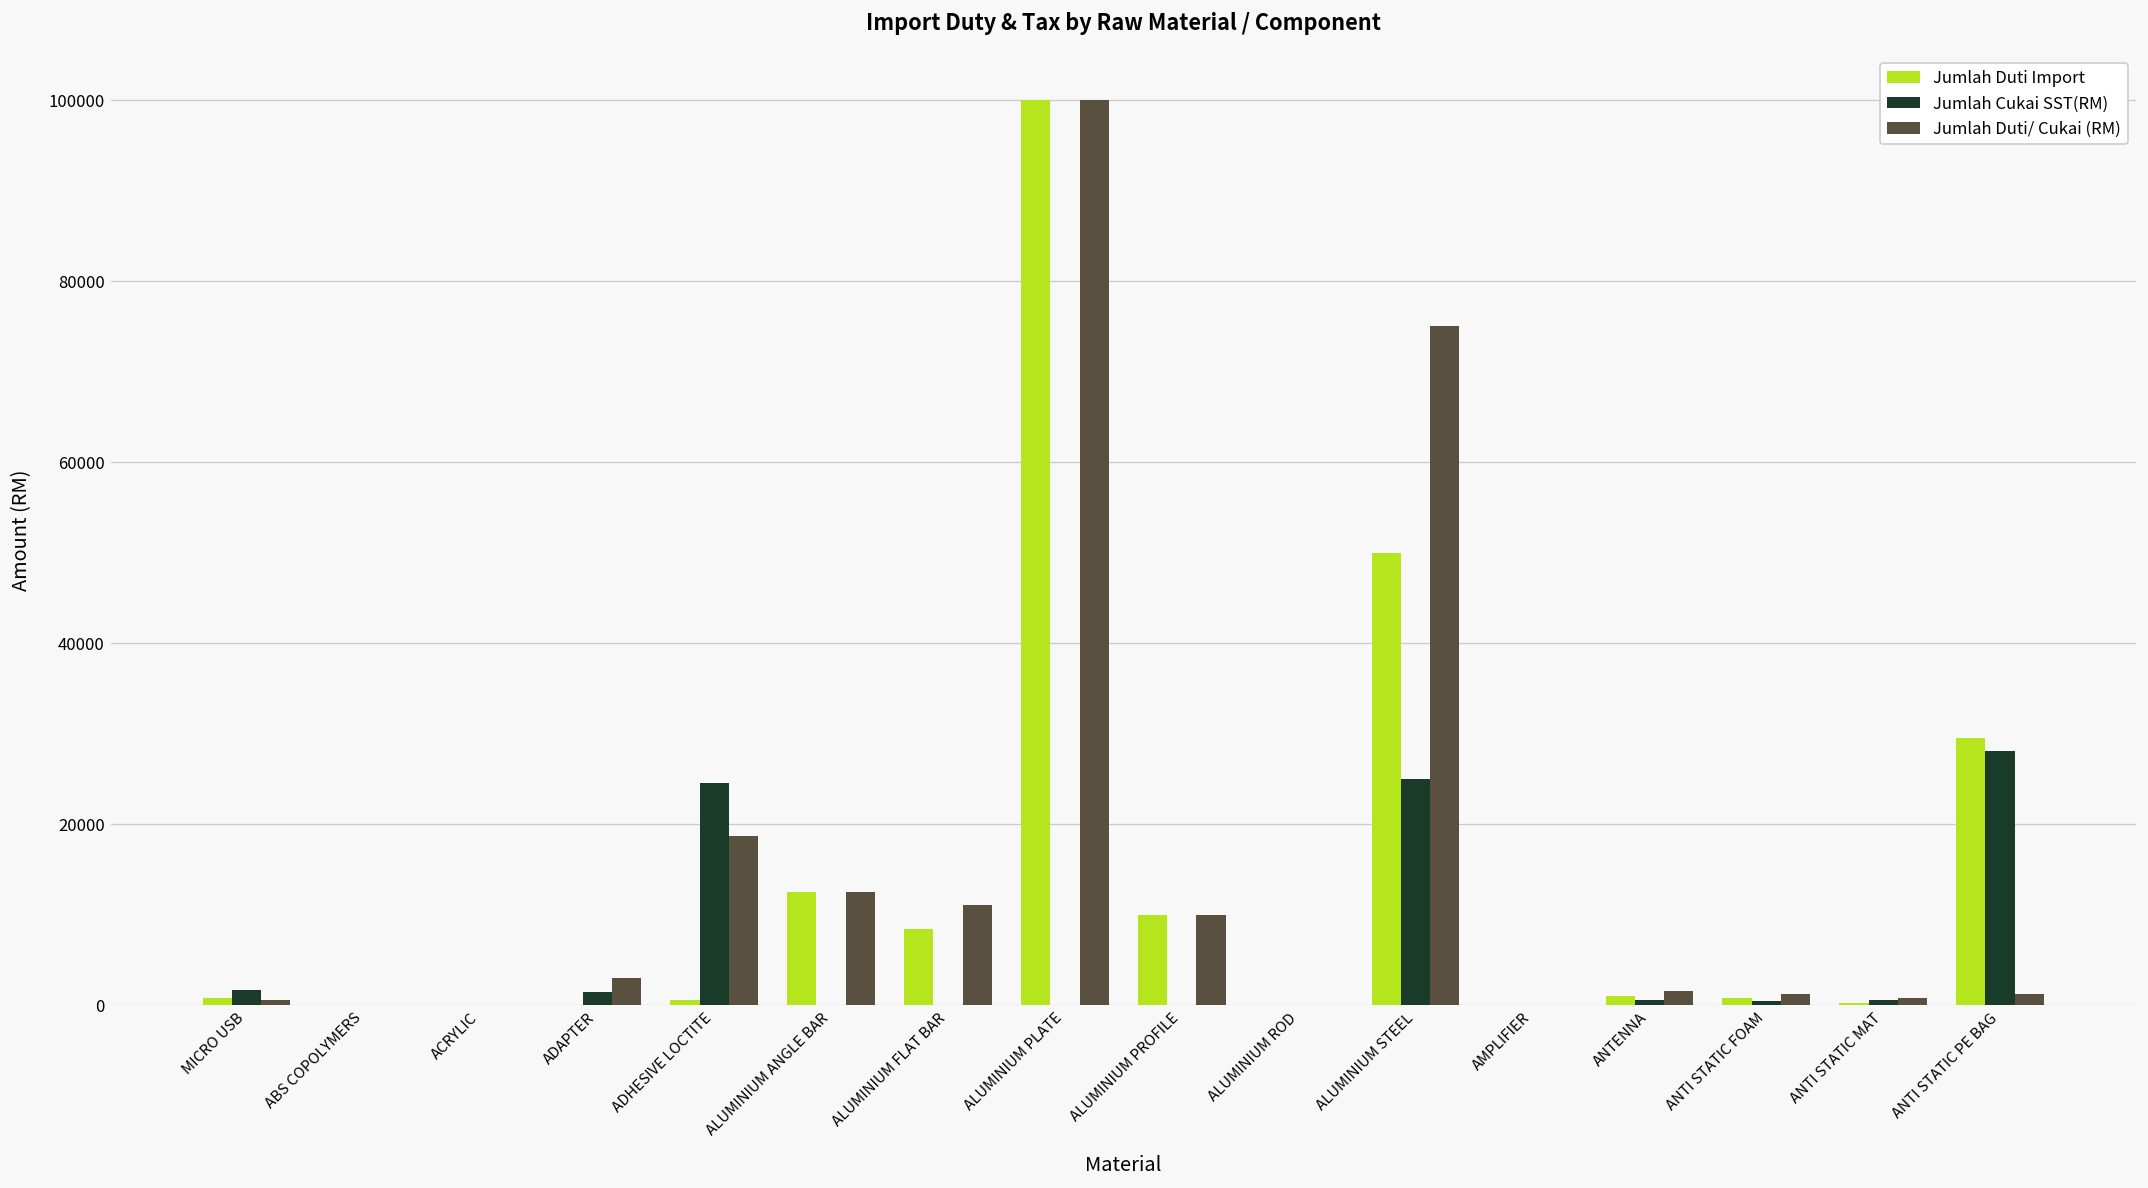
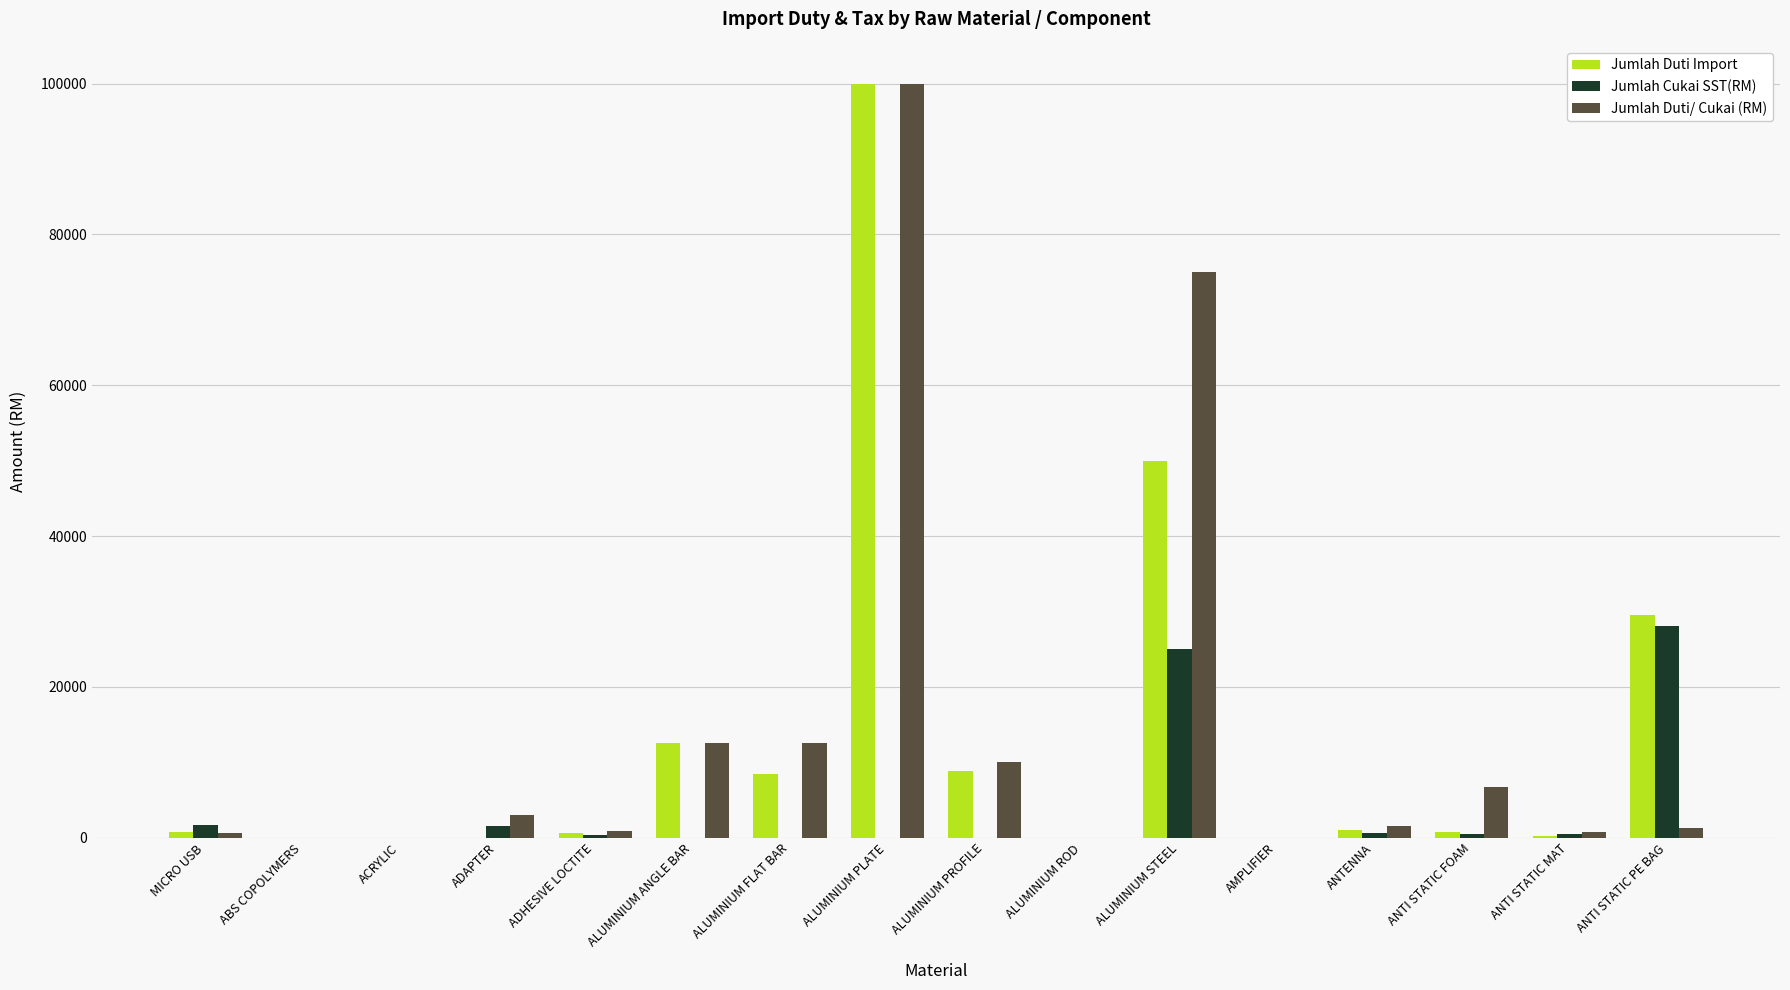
  {
    "Jumlah Duti Import": {
      "MICRO USB": 1000,
      "ABS COPOLYMERS": 0,
      "ACRYLIC": 0,
      "ADAPTER": 0,
      "ADHESIVE LOCTITE": 1000,
      "ALUMINIUM ANGLE BAR": 13000,
      "ALUMINIUM FLAT BAR": 8000,
      "ALUMINIUM PLATE": 100000,
-     "ALUMINIUM PROFILE": 10000,
+     "ALUMINIUM PROFILE": 9000,
      "ALUMINIUM ROD": 0,
      "ALUMINIUM STEEL": 50000,
      "AMPLIFIER": 0,
      "ANTENNA": 1000,
      "ANTI STATIC FOAM": 1000,
      "ANTI STATIC PE BAG": 30000
    },
    "Jumlah Cukai SST(RM)": {
      "MICRO USB": 2000,
      "ABS COPOLYMERS": 0,
      "ACRYLIC": 0,
      "ADAPTER": 1000,
-     "ADHESIVE LOCTITE": 25000,
+     "ADHESIVE LOCTITE": 0,
      "ALUMINIUM ANGLE BAR": 0,
      "ALUMINIUM FLAT BAR": 0,
      "ALUMINIUM PLATE": 0,
      "ALUMINIUM PROFILE": 0,
      "ALUMINIUM ROD": 0,
      "ALUMINIUM STEEL": 25000,
      "AMPLIFIER": 0,
      "ANTENNA": 1000,
      "ANTI STATIC FOAM": 0,
      "ANTI STATIC MAT": 1000,
      "ANTI STATIC PE BAG": 28000
    },
    "Jumlah Duti/ Cukai (RM)": {
      "MICRO USB": 1000,
      "ABS COPOLYMERS": 0,
      "ACRYLIC": 0,
      "ADAPTER": 3000,
-     "ADHESIVE LOCTITE": 19000,
+     "ADHESIVE LOCTITE": 1000,
      "ALUMINIUM ANGLE BAR": 13000,
-     "ALUMINIUM FLAT BAR": 11000,
+     "ALUMINIUM FLAT BAR": 13000,
      "ALUMINIUM PLATE": 100000,
      "ALUMINIUM PROFILE": 10000,
      "ALUMINIUM ROD": 0,
      "ALUMINIUM STEEL": 75000,
      "AMPLIFIER": 0,
      "ANTENNA": 2000,
-     "ANTI STATIC FOAM": 1000,
+     "ANTI STATIC FOAM": 7000,
      "ANTI STATIC MAT": 1000,
      "ANTI STATIC PE BAG": 1000
    }
  }
